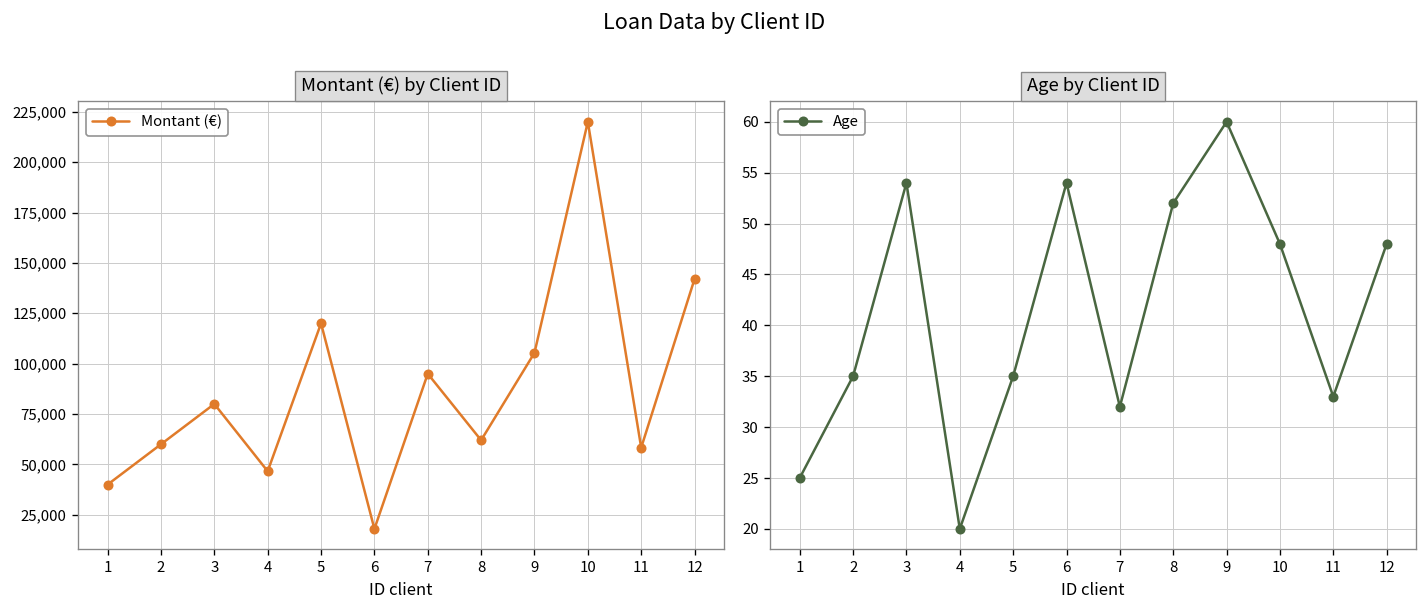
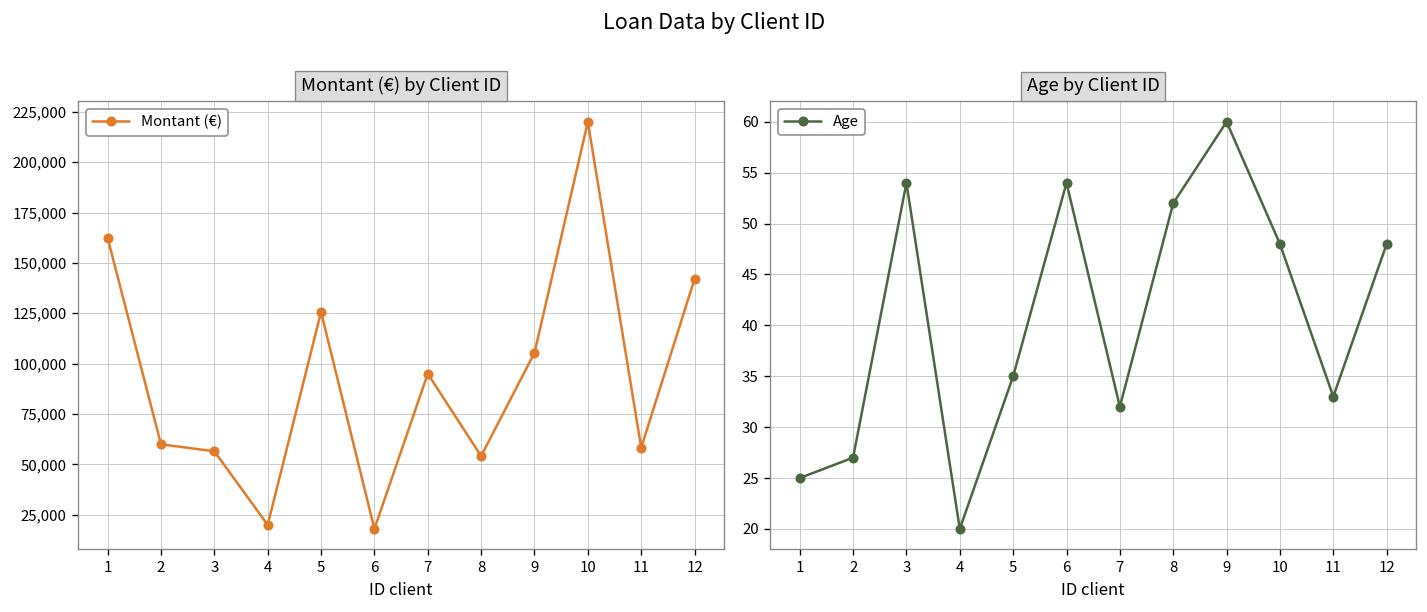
  {
    "Montant (€) by Client ID": {
-     "1": "40,000",
+     "1": "162,000",
      "2": "60,000",
-     "3": "80,000",
-     "4": "47,000",
-     "5": "120,000",
+     "3": "57,000",
+     "4": "20,000",
+     "5": "126,000",
      "6": "18,000",
      "7": "95,000",
-     "8": "62,000",
+     "8": "54,000",
      "9": "105,000",
      "10": "220,000",
      "11": "58,000",
      "12": "142,000"
    },
    "Age by Client ID": {
      "1": "25",
-     "2": "35",
+     "2": "27",
      "3": "54",
      "4": "20",
      "5": "35",
      "6": "54",
      "7": "32",
      "8": "52",
      "9": "60",
      "10": "48",
      "11": "33",
      "12": "48"
    }
  }
